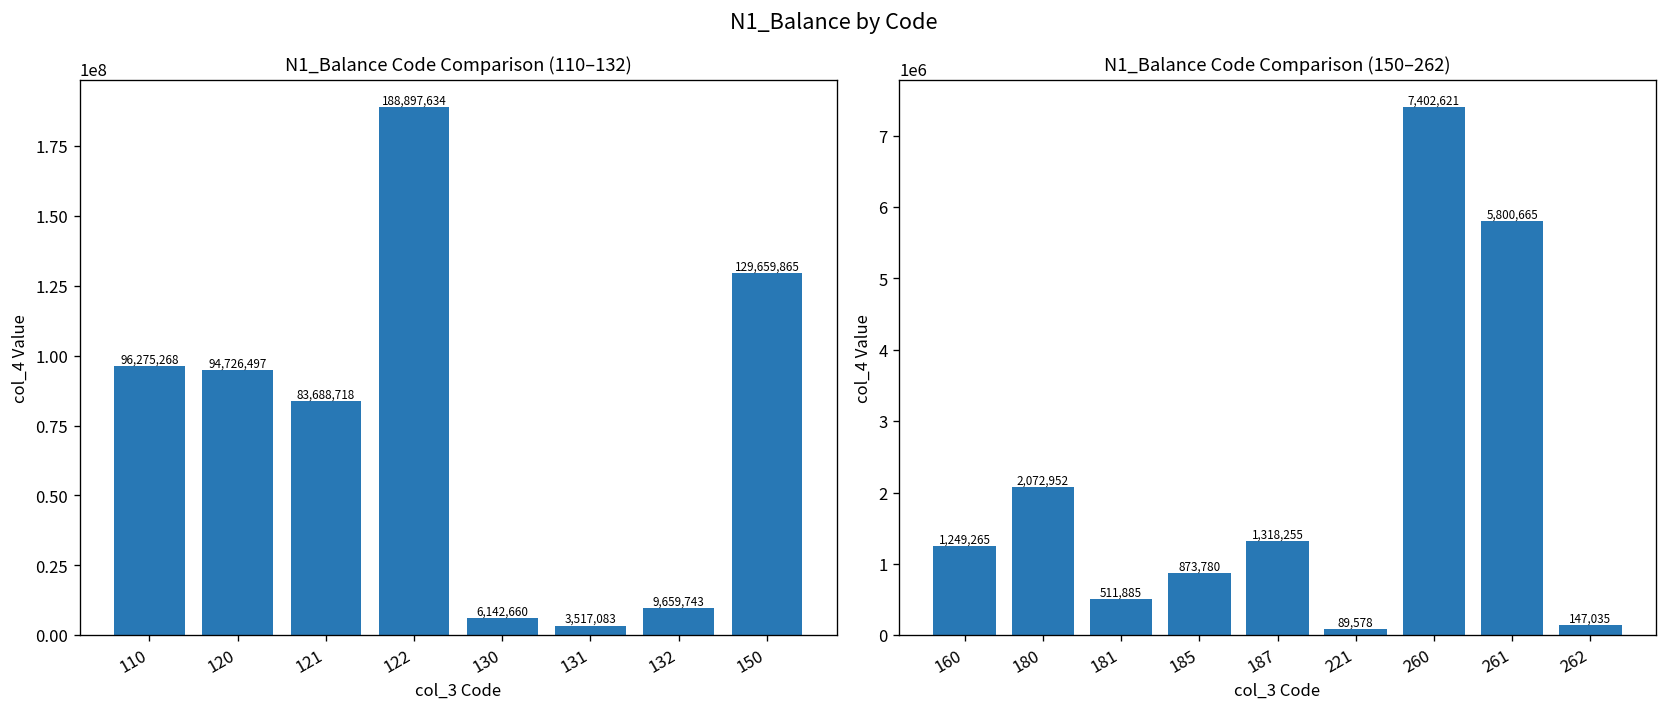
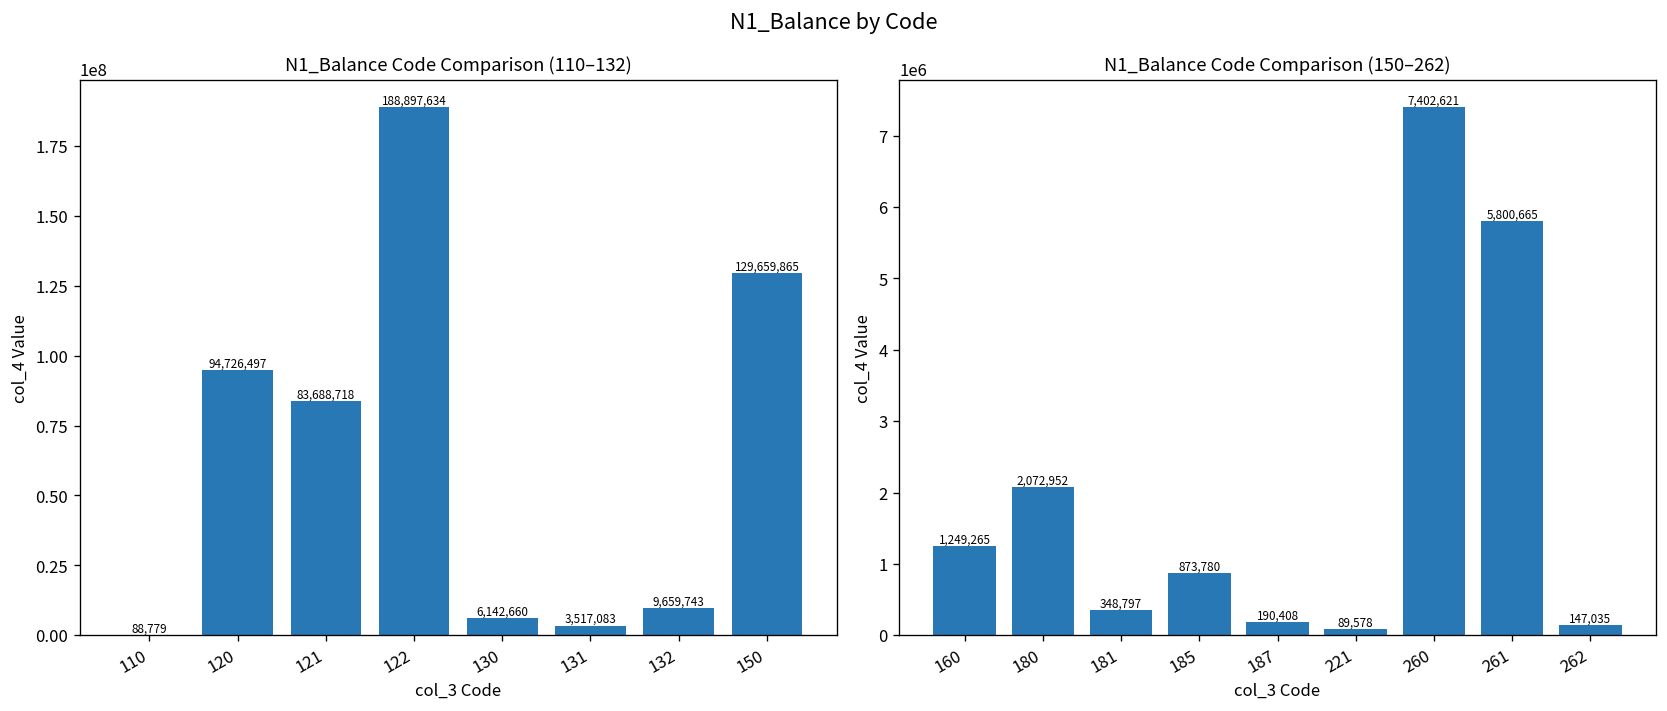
  {
    "N1_Balance Code Comparison (110–132)": {
-     "110": "96,275,268",
+     "110": "88,779",
      "120": "94,726,497",
      "121": "83,688,718",
      "122": "188,897,634",
      "130": "6,142,660",
      "131": "3,517,083",
      "132": "9,659,743",
      "150": "129,659,865"
    },
    "N1_Balance Code Comparison (150–262)": {
      "160": "1,249,265",
      "180": "2,072,952",
-     "181": "511,885",
+     "181": "348,797",
      "185": "873,780",
-     "187": "1,318,255",
+     "187": "190,408",
      "221": "89,578",
      "260": "7,402,621",
      "261": "5,800,665",
      "262": "147,035"
    }
  }
